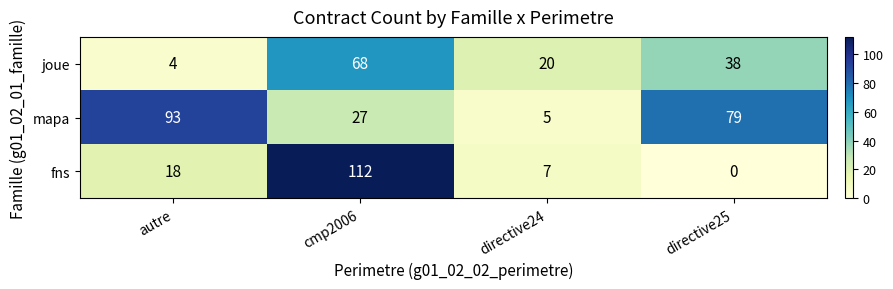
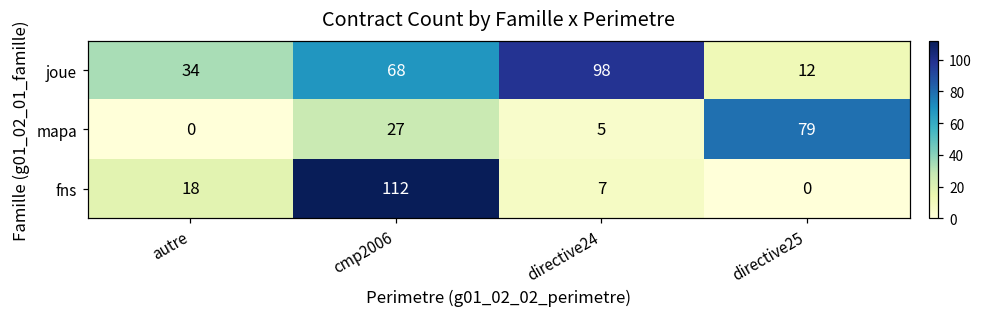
  {
    "joue": {
-     "autre": 4,
+     "autre": 34,
      "cmp2006": 68,
-     "directive24": 20,
-     "directive25": 38
+     "directive24": 98,
+     "directive25": 12
    },
    "mapa": {
-     "autre": 93,
+     "autre": 0,
      "cmp2006": 27,
      "directive24": 5,
      "directive25": 79
    },
    "fns": {
      "autre": 18,
      "cmp2006": 112,
      "directive24": 7,
      "directive25": 0
    }
  }
